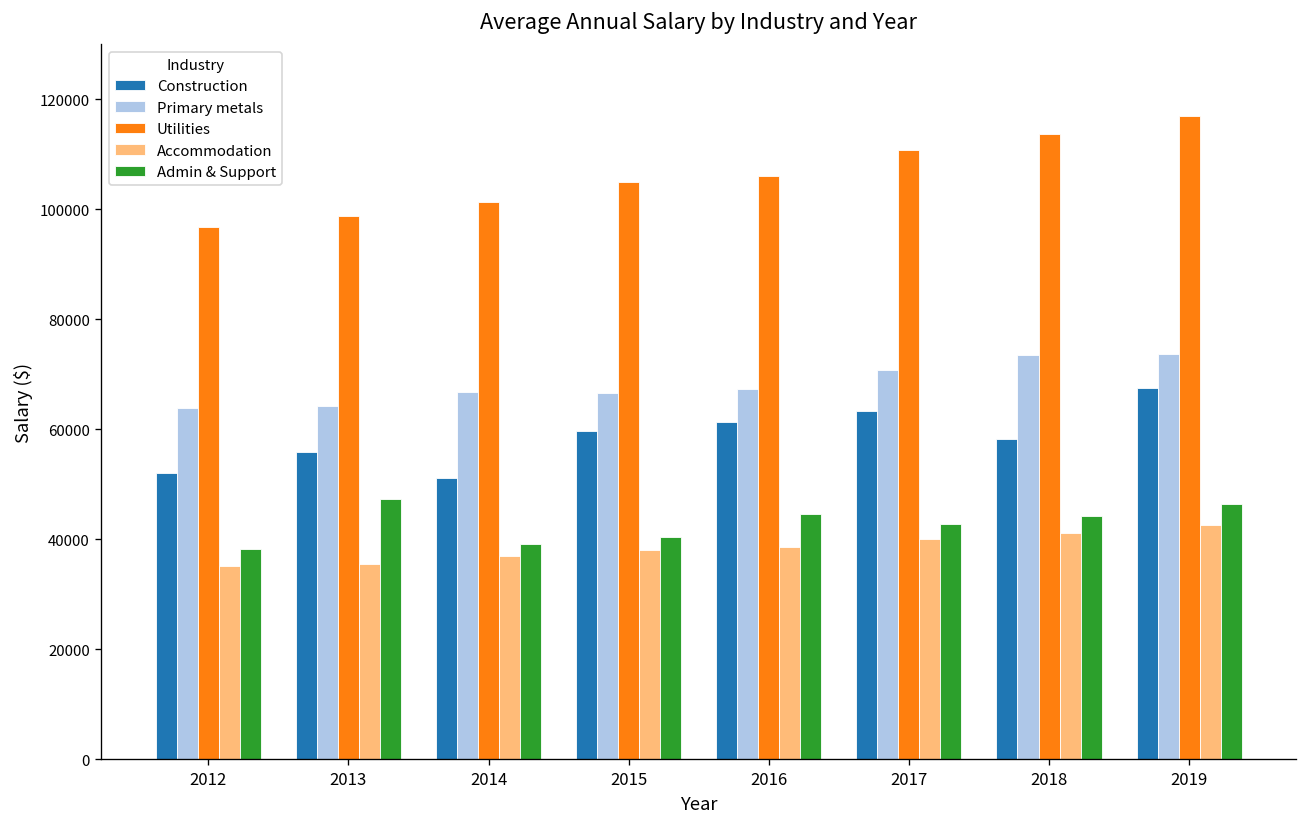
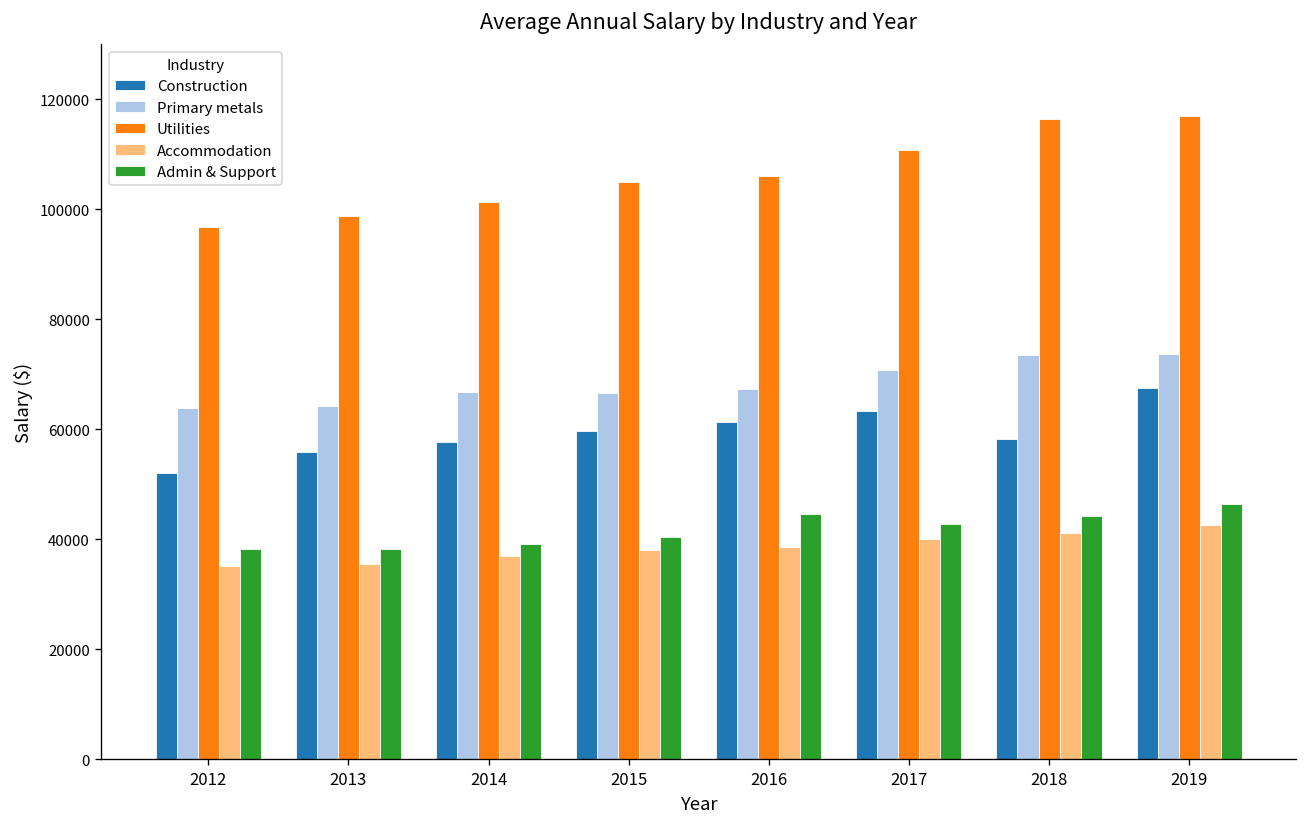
  {
    "Construction": {
      "2012": 52000,
      "2013": 56000,
-     "2014": 51000,
+     "2014": 58000,
      "2015": 60000,
      "2016": 61000,
      "2017": 63000,
      "2018": 58000,
      "2019": 68000
    },
    "Primary metals": {
      "2012": 64000,
      "2013": 64000,
      "2014": 67000,
      "2015": 67000,
      "2016": 67000,
      "2017": 71000,
      "2018": 74000,
      "2019": 74000
    },
    "Utilities": {
      "2012": 97000,
      "2013": 99000,
      "2014": 101000,
      "2015": 105000,
      "2016": 106000,
      "2017": 111000,
-     "2018": 114000,
+     "2018": 117000,
      "2019": 117000
    },
    "Accommodation": {
      "2012": 35000,
      "2013": 36000,
      "2014": 37000,
      "2015": 38000,
      "2016": 39000,
      "2017": 40000,
      "2018": 41000,
      "2019": 43000
    },
    "Admin & Support": {
      "2012": 38000,
-     "2013": 47000,
+     "2013": 38000,
      "2014": 39000,
      "2015": 40000,
      "2016": 45000,
      "2017": 43000,
      "2018": 44000,
      "2019": 47000
    }
  }
